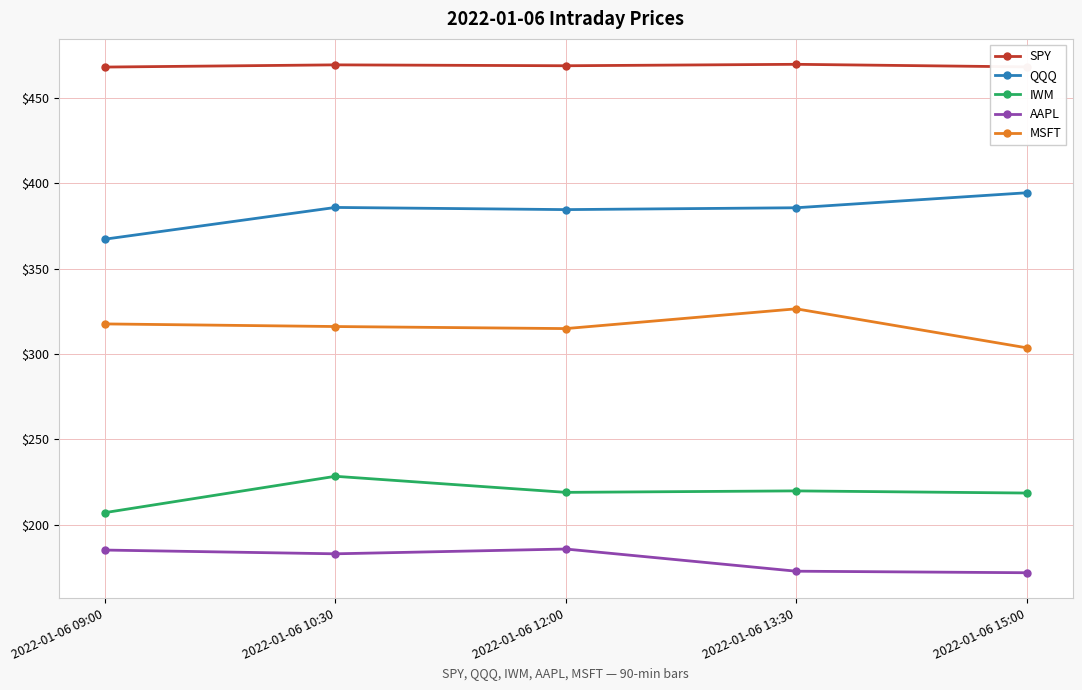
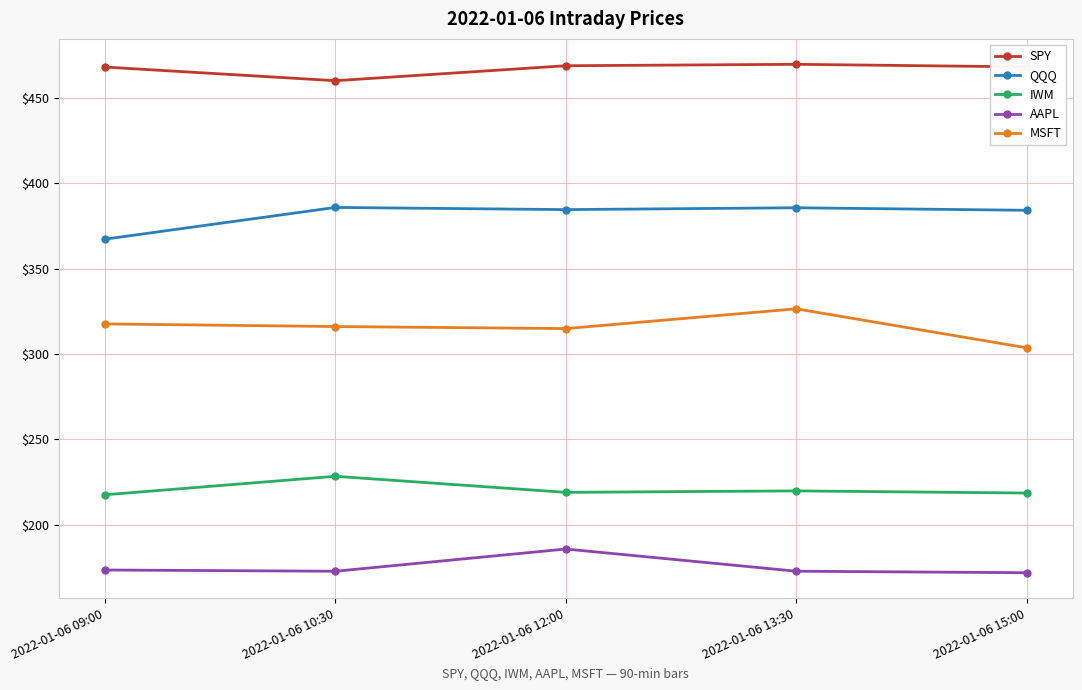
  {
    "SPY": {
      "2022-01-06 09:00": "$468",
-     "2022-01-06 10:30": "$469",
+     "2022-01-06 10:30": "$460",
      "2022-01-06 12:00": "$469",
      "2022-01-06 13:30": "$469"
    },
    "QQQ": {
      "2022-01-06 09:00": "$367",
      "2022-01-06 10:30": "$386",
      "2022-01-06 12:00": "$384",
      "2022-01-06 13:30": "$386",
-     "2022-01-06 15:00": "$394"
+     "2022-01-06 15:00": "$384"
    },
    "IWM": {
-     "2022-01-06 09:00": "$207",
+     "2022-01-06 09:00": "$218",
      "2022-01-06 10:30": "$228",
      "2022-01-06 12:00": "$219",
      "2022-01-06 13:30": "$220",
      "2022-01-06 15:00": "$219"
    },
    "AAPL": {
-     "2022-01-06 09:00": "$185",
-     "2022-01-06 10:30": "$183",
+     "2022-01-06 09:00": "$174",
+     "2022-01-06 10:30": "$173",
      "2022-01-06 12:00": "$186",
      "2022-01-06 13:30": "$173",
      "2022-01-06 15:00": "$172"
    },
    "MSFT": {
      "2022-01-06 09:00": "$318",
      "2022-01-06 10:30": "$316",
      "2022-01-06 12:00": "$315",
      "2022-01-06 13:30": "$326",
      "2022-01-06 15:00": "$304"
    }
  }
